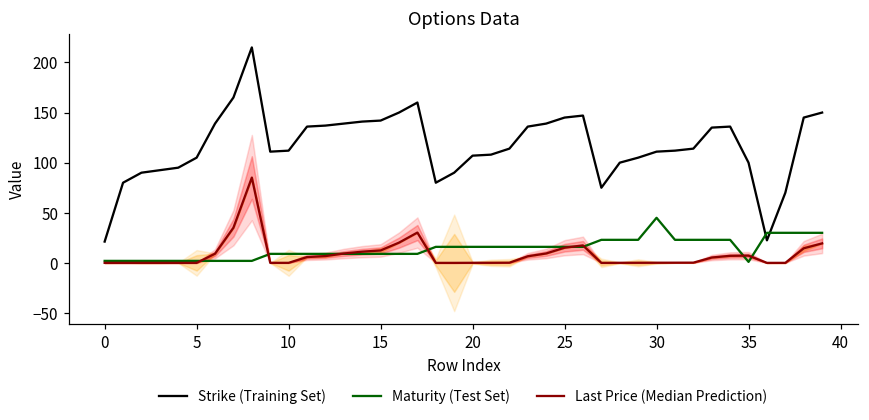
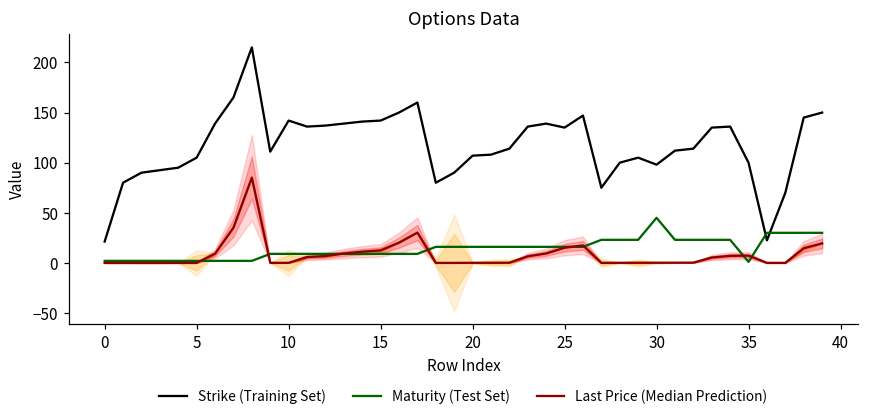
  {
    "Strike (Training Set)": {
      "0": 20,
      "5": 110,
-     "10": 110,
+     "10": 140,
      "15": 140,
      "20": 110,
-     "25": 150,
-     "30": 110,
+     "25": 140,
+     "30": 100,
      "35": 100
    },
    "Maturity (Test Set)": {
      "15": 10,
      "20": 20,
      "30": 50,
      "35": 0
    }
  }
